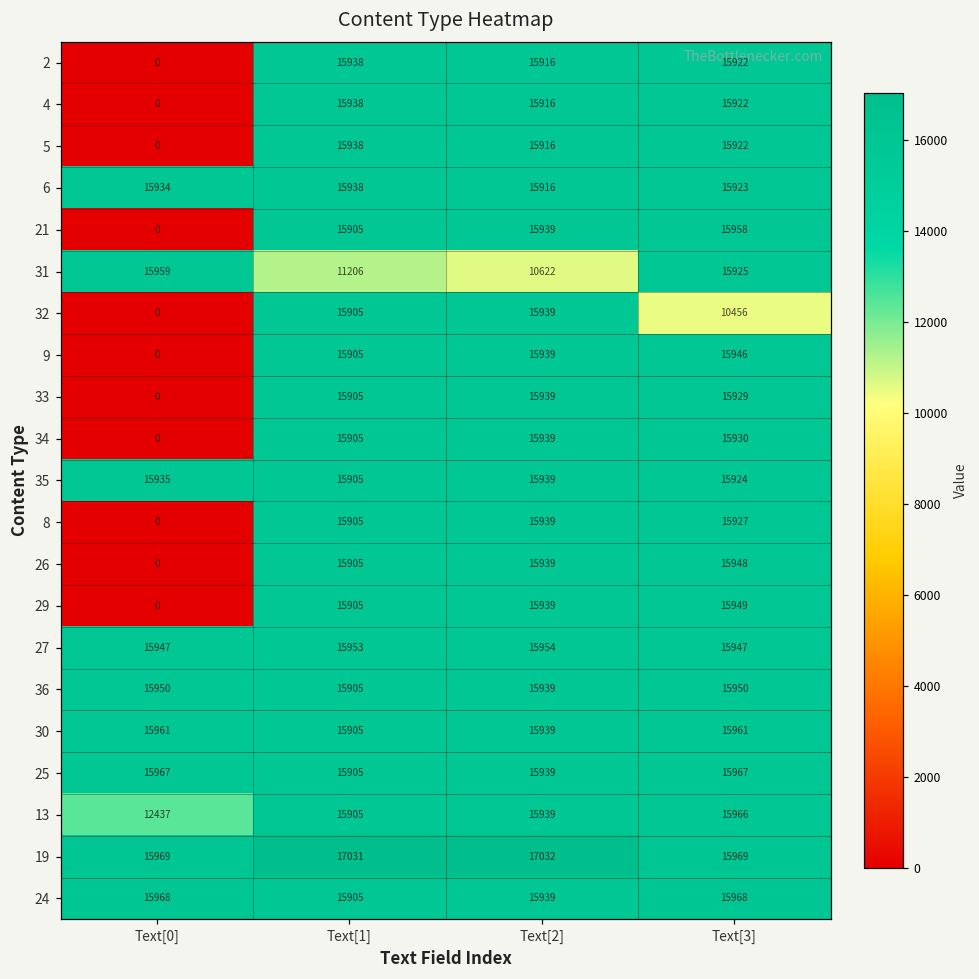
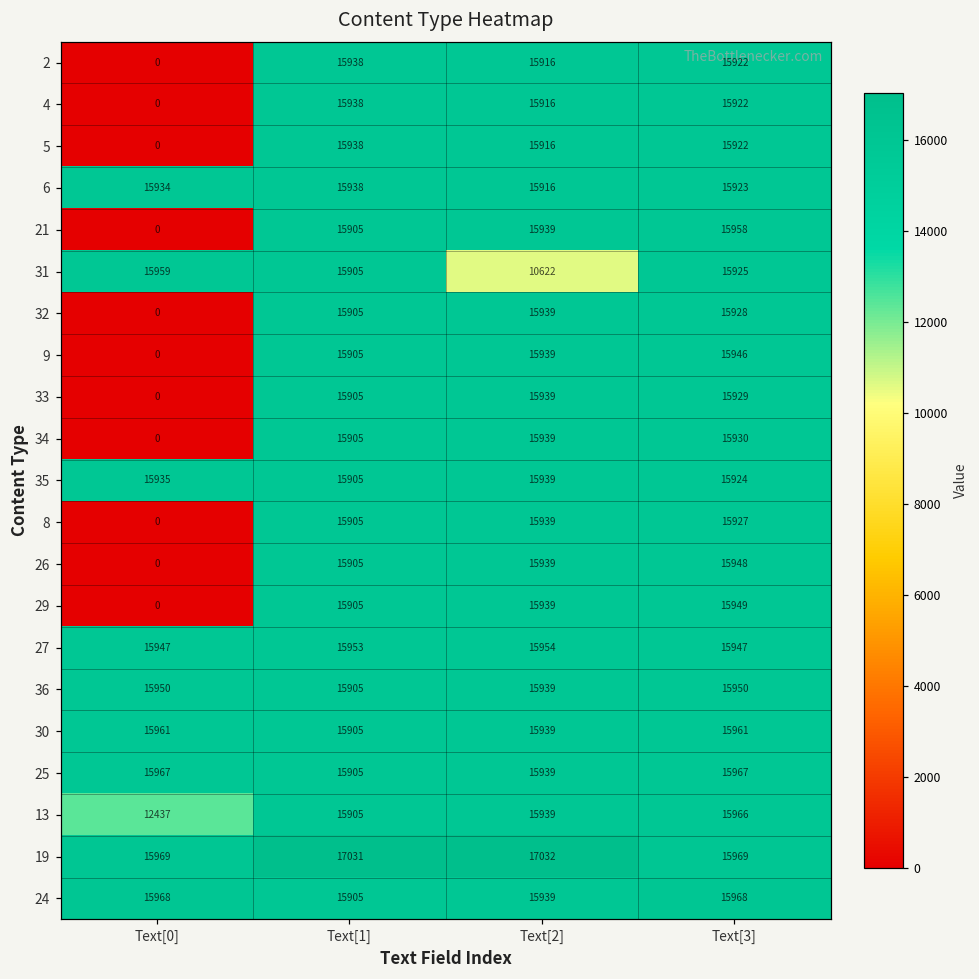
  {
    "2": {
      "Text[0]": 0,
      "Text[1]": 15938,
      "Text[2]": 15916
    },
    "4": {
      "Text[0]": 0,
      "Text[1]": 15938,
      "Text[2]": 15916,
      "Text[3]": 15922
    },
    "5": {
      "Text[0]": 0,
      "Text[1]": 15938,
      "Text[2]": 15916,
      "Text[3]": 15922
    },
    "6": {
      "Text[0]": 15934,
      "Text[1]": 15938,
      "Text[2]": 15916,
      "Text[3]": 15923
    },
    "21": {
      "Text[0]": 0,
      "Text[1]": 15905,
      "Text[2]": 15939,
      "Text[3]": 15958
    },
    "31": {
      "Text[0]": 15959,
-     "Text[1]": 11206,
+     "Text[1]": 15905,
      "Text[2]": 10622,
      "Text[3]": 15925
    },
    "32": {
      "Text[0]": 0,
      "Text[1]": 15905,
      "Text[2]": 15939,
-     "Text[3]": 10456
+     "Text[3]": 15928
    },
    "9": {
      "Text[0]": 0,
      "Text[1]": 15905,
      "Text[2]": 15939,
      "Text[3]": 15946
    },
    "33": {
      "Text[0]": 0,
      "Text[1]": 15905,
      "Text[2]": 15939,
      "Text[3]": 15929
    },
    "34": {
      "Text[0]": 0,
      "Text[1]": 15905,
      "Text[2]": 15939,
      "Text[3]": 15930
    },
    "35": {
      "Text[0]": 15935,
      "Text[1]": 15905,
      "Text[2]": 15939,
      "Text[3]": 15924
    },
    "8": {
      "Text[0]": 0,
      "Text[1]": 15905,
      "Text[2]": 15939,
      "Text[3]": 15927
    },
    "26": {
      "Text[0]": 0,
      "Text[1]": 15905,
      "Text[2]": 15939,
      "Text[3]": 15948
    },
    "29": {
      "Text[0]": 0,
      "Text[1]": 15905,
      "Text[2]": 15939,
      "Text[3]": 15949
    },
    "27": {
      "Text[0]": 15947,
      "Text[1]": 15953,
      "Text[2]": 15954,
      "Text[3]": 15947
    },
    "36": {
      "Text[0]": 15950,
      "Text[1]": 15905,
      "Text[2]": 15939,
      "Text[3]": 15950
    },
    "30": {
      "Text[0]": 15961,
      "Text[1]": 15905,
      "Text[2]": 15939,
      "Text[3]": 15961
    },
    "25": {
      "Text[0]": 15967,
      "Text[1]": 15905,
      "Text[2]": 15939,
      "Text[3]": 15967
    },
    "13": {
      "Text[0]": 12437,
      "Text[1]": 15905,
      "Text[2]": 15939,
      "Text[3]": 15966
    },
    "19": {
      "Text[0]": 15969,
      "Text[1]": 17031,
      "Text[2]": 17032,
      "Text[3]": 15969
    },
    "24": {
      "Text[0]": 15968,
      "Text[1]": 15905,
      "Text[2]": 15939,
      "Text[3]": 15968
    }
  }
